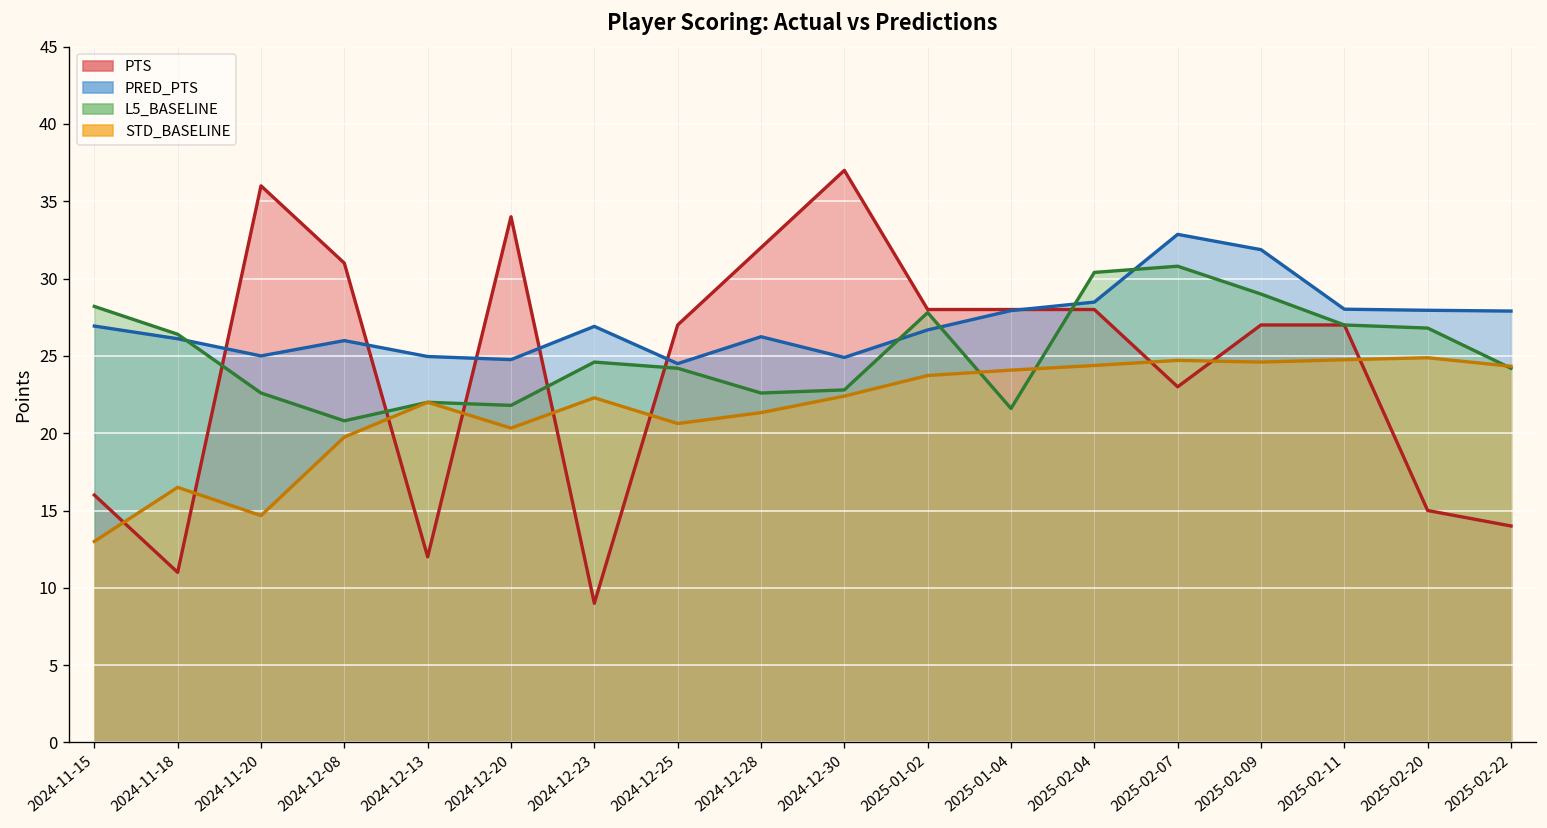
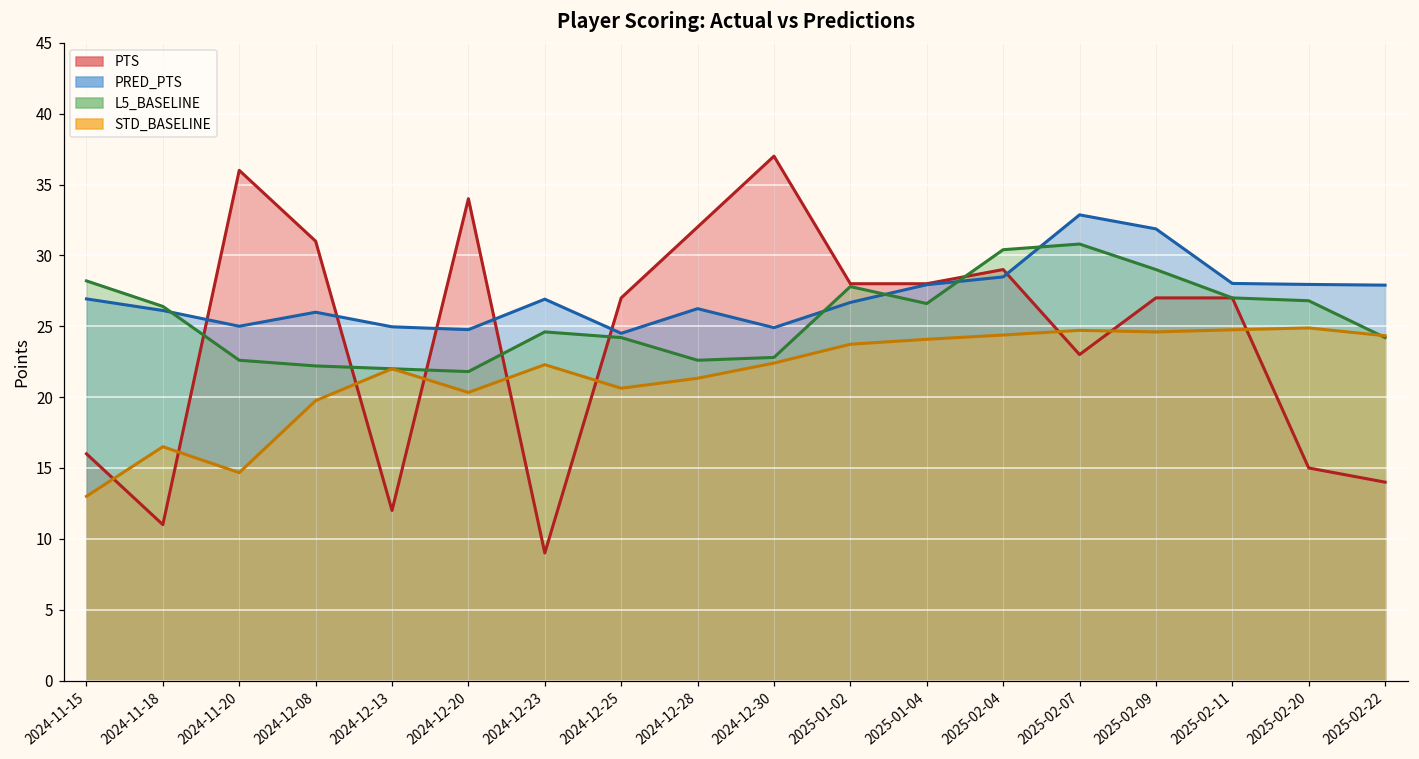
  {
    "PTS": {
      "2024-11-15": 16,
      "2024-11-18": 11,
      "2024-11-20": 36,
      "2024-12-08": 31,
      "2024-12-13": 12,
      "2024-12-20": 34,
      "2024-12-23": 9,
      "2024-12-25": 27,
      "2024-12-28": 32,
      "2024-12-30": 37,
      "2025-01-02": 28,
-     "2025-02-04": 28,
+     "2025-02-04": 29,
      "2025-02-07": 23,
      "2025-02-09": 27,
      "2025-02-20": 15,
      "2025-02-22": 14
    },
    "PRED_PTS": {
      "2024-11-15": 26.9,
      "2024-11-18": 26.1,
      "2024-11-20": 25.0,
      "2024-12-08": 26.0,
      "2024-12-13": 25.0,
      "2024-12-20": 24.8,
      "2024-12-23": 26.9,
      "2024-12-25": 24.5,
      "2024-12-28": 26.2,
      "2024-12-30": 24.9,
      "2025-01-02": 26.7,
      "2025-02-04": 28.5,
      "2025-02-07": 32.9,
      "2025-02-09": 31.9,
      "2025-02-11": 28.0,
      "2025-02-20": 28.0,
      "2025-02-22": 27.9
    },
    "L5_BASELINE": {
      "2024-11-15": 28.2,
      "2024-11-18": 26.4,
      "2024-11-20": 22.6,
-     "2024-12-08": 20.8,
+     "2024-12-08": 22.2,
      "2024-12-20": 21.8,
      "2024-12-23": 24.6,
      "2024-12-25": 24.2,
      "2024-12-28": 22.6,
      "2024-12-30": 22.8,
      "2025-01-02": 27.8,
-     "2025-01-04": 21.6,
+     "2025-01-04": 26.6,
      "2025-02-04": 30.4,
      "2025-02-07": 30.8,
      "2025-02-09": 29.0,
      "2025-02-20": 26.8
    },
    "STD_BASELINE": {
      "2024-11-15": 13.0,
      "2024-11-18": 16.5,
      "2024-11-20": 14.7,
      "2024-12-08": 19.8,
      "2024-12-20": 20.3,
      "2024-12-23": 22.3,
      "2024-12-25": 20.6,
      "2024-12-28": 21.3,
      "2024-12-30": 22.4,
      "2025-01-02": 23.7,
      "2025-01-04": 24.1,
      "2025-02-04": 24.4,
      "2025-02-07": 24.7,
      "2025-02-09": 24.6,
      "2025-02-11": 24.8,
      "2025-02-20": 24.9
    }
  }
